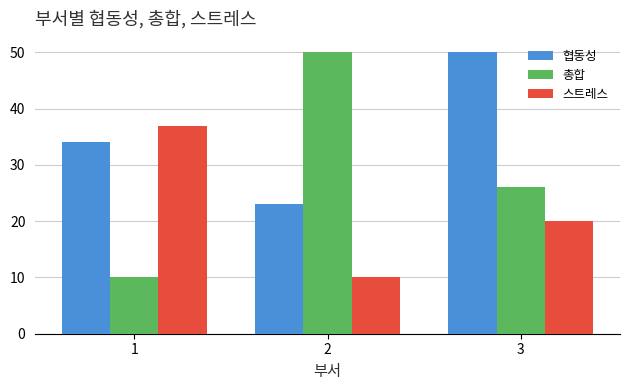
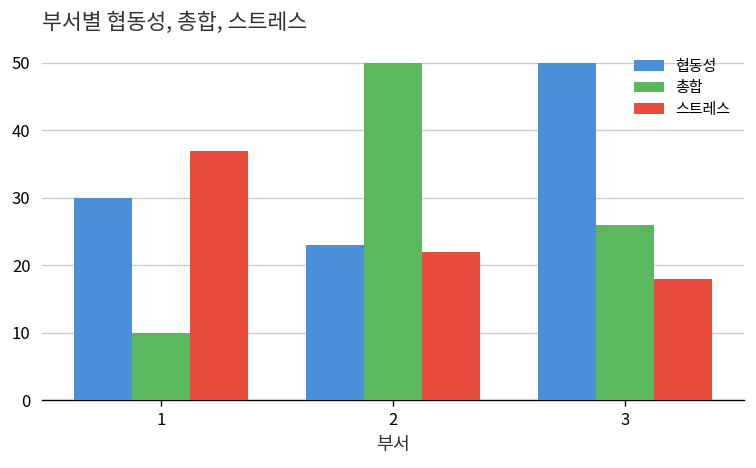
  {
    "협동성": {
-     "1": 34,
+     "1": 30,
      "2": 23,
      "3": 50
    },
    "총합": {
      "1": 10,
      "2": 50,
      "3": 26
    },
    "스트레스": {
      "1": 37,
-     "2": 10,
-     "3": 20
+     "2": 22,
+     "3": 18
    }
  }
